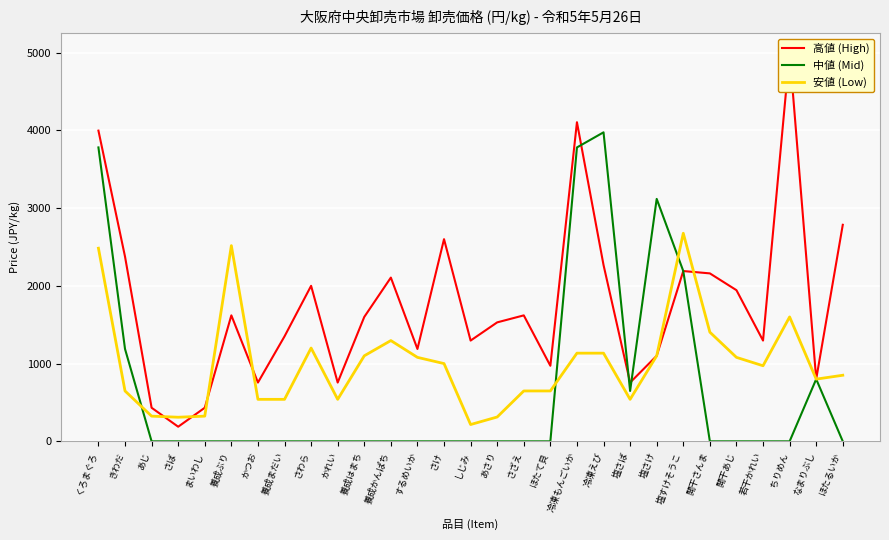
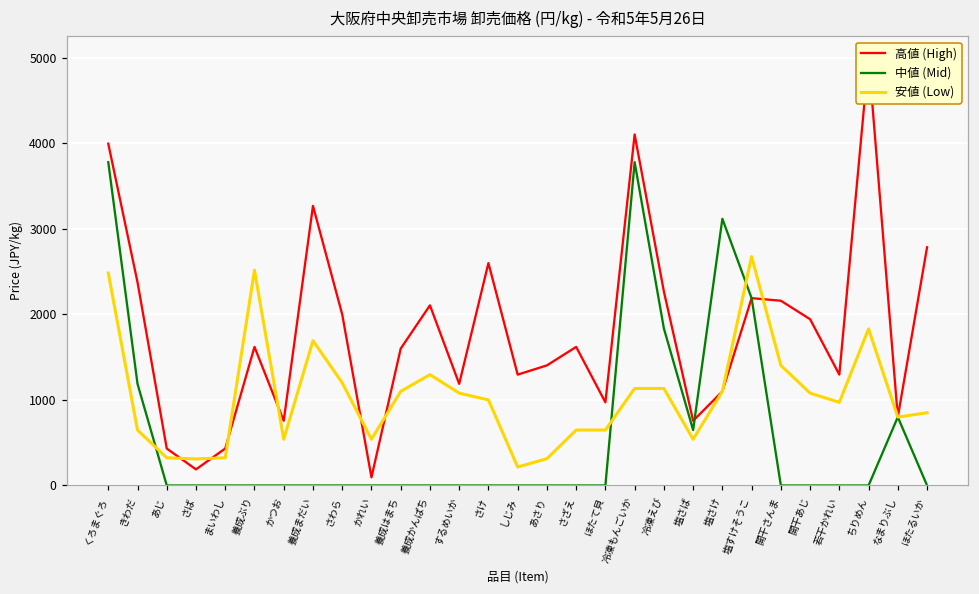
  {
    "高値 (High)": {
      "くろまぐろ": 4000,
      "きわだ": 2400,
      "あじ": 400,
      "さば": 200,
      "まいわし": 400,
      "養成ぶり": 1600,
      "かつお": 800,
-     "養成まだい": 1400,
+     "養成まだい": 3300,
      "さわら": 2000,
-     "かれい": 800,
+     "かれい": 100,
      "養成はまち": 1600,
      "養成かんぱち": 2100,
      "するめいか": 1200,
      "さけ": 2600,
      "しじみ": 1300,
-     "あさり": 1500,
+     "あさり": 1400,
      "さざえ": 1600,
      "ほたて貝": 1000,
      "冷凍もんごいか": 4100,
      "冷凍えび": 2300,
      "塩さば": 800,
      "開干さんま": 2200,
      "開干あじ": 1900,
      "若干かれい": 1300,
      "ほたるいか": 2800
    },
    "中値 (Mid)": {
      "くろまぐろ": 3800,
      "きわだ": 1200,
      "あじ": 0,
      "さば": 0,
      "まいわし": 0,
      "養成ぶり": 0,
      "かつお": 0,
      "養成まだい": 0,
      "さわら": 0,
      "かれい": 0,
      "養成はまち": 0,
      "養成かんぱち": 0,
      "するめいか": 0,
      "さけ": 0,
      "しじみ": 0,
      "あさり": 0,
      "さざえ": 0,
      "ほたて貝": 0,
      "冷凍もんごいか": 3800,
-     "冷凍えび": 4000,
+     "冷凍えび": 1800,
      "塩さば": 600,
      "塩さけ": 3100,
      "開干さんま": 0,
      "開干あじ": 0,
      "若干かれい": 0,
      "ちりめん": 0,
      "ほたるいか": 0
    },
    "安値 (Low)": {
      "くろまぐろ": 2500,
      "きわだ": 600,
      "あじ": 300,
      "さば": 300,
      "まいわし": 300,
      "養成ぶり": 2500,
      "かつお": 500,
-     "養成まだい": 500,
+     "養成まだい": 1700,
      "さわら": 1200,
      "かれい": 500,
      "養成はまち": 1100,
      "養成かんぱち": 1300,
      "するめいか": 1100,
      "さけ": 1000,
      "しじみ": 200,
      "あさり": 300,
      "さざえ": 600,
      "ほたて貝": 600,
      "冷凍もんごいか": 1100,
      "冷凍えび": 1100,
      "塩さば": 500,
      "塩すけそうこ": 2700,
      "開干さんま": 1400,
      "開干あじ": 1100,
      "若干かれい": 1000,
-     "ちりめん": 1600,
+     "ちりめん": 1800,
      "ほたるいか": 900
    }
  }
